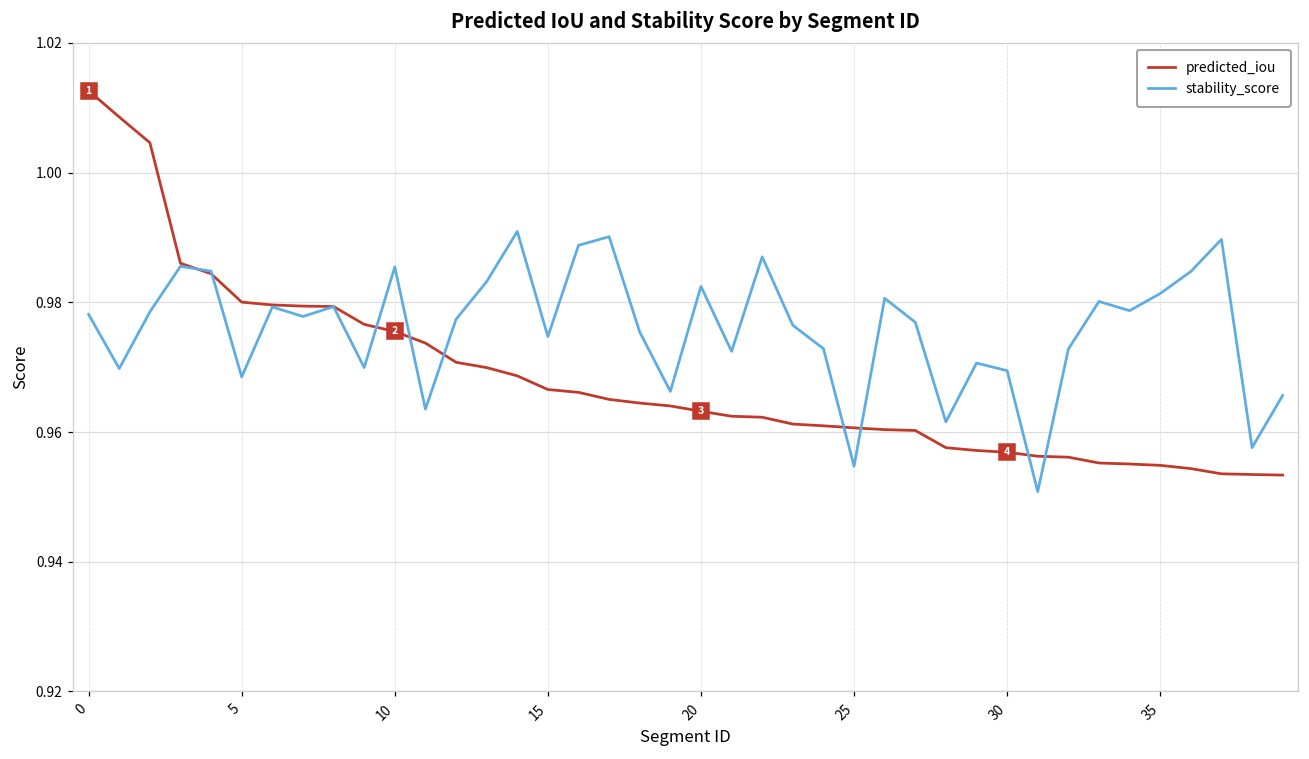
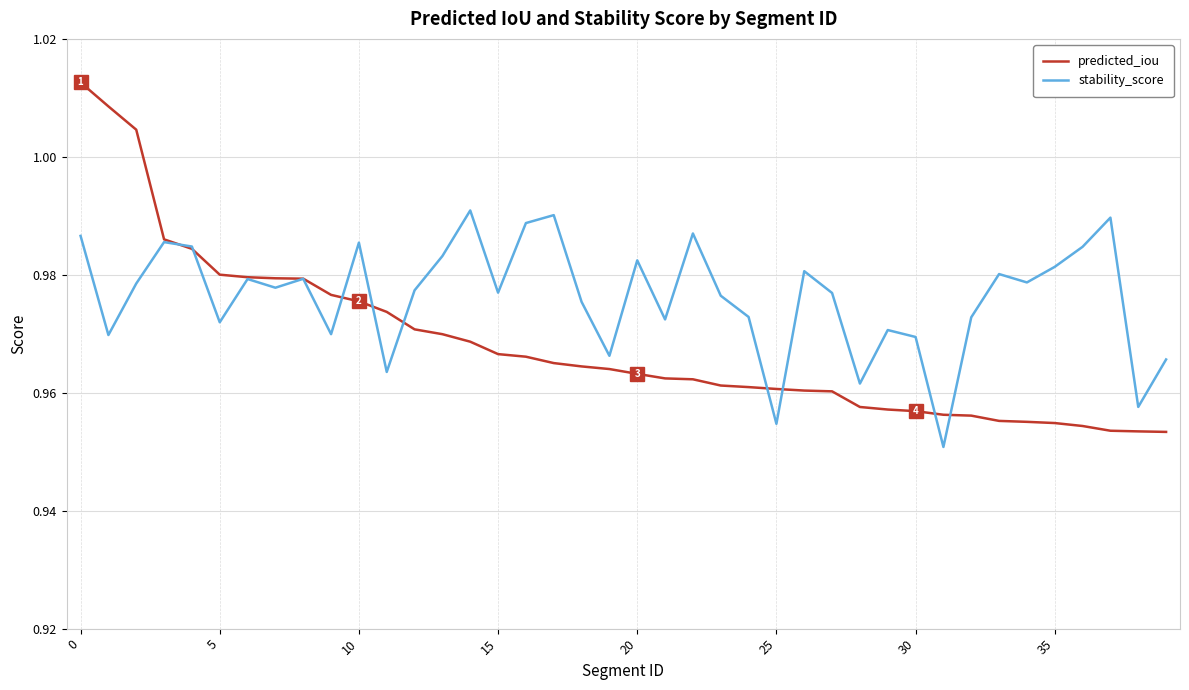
  {
    "stability_score": {
-     "0": 0.978,
-     "5": 0.968,
+     "0": 0.987,
+     "5": 0.972,
      "10": 0.985,
-     "15": 0.975,
+     "15": 0.977,
      "20": 0.982,
      "25": 0.955,
      "30": 0.969,
      "35": 0.981
    }
  }
